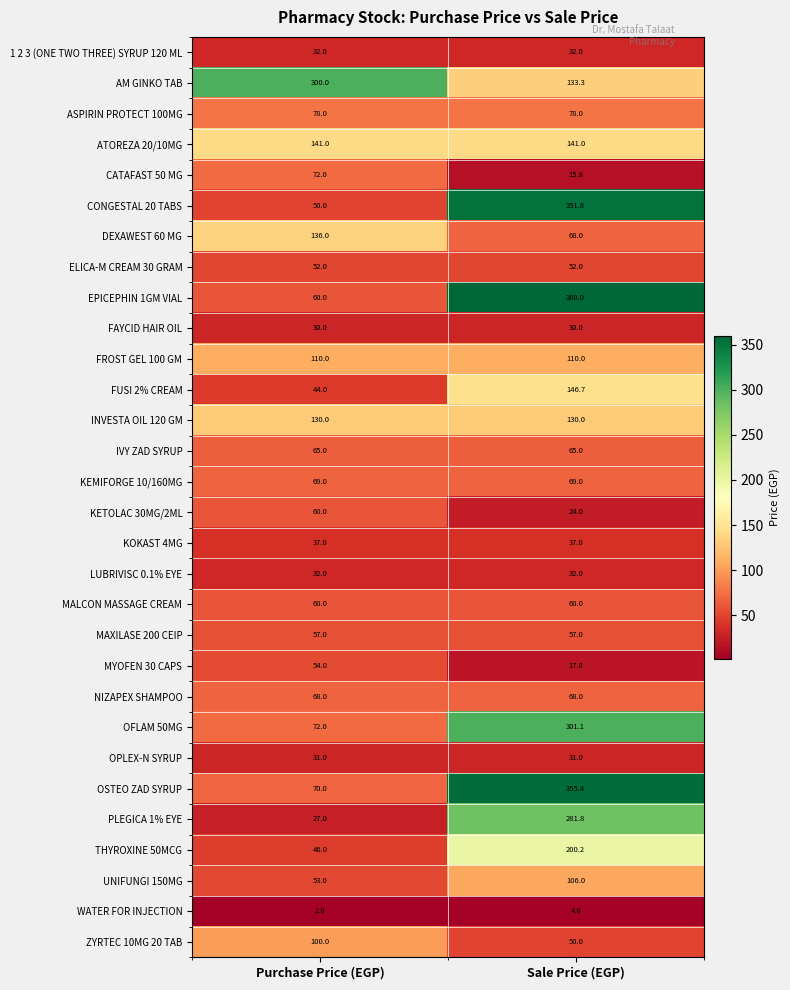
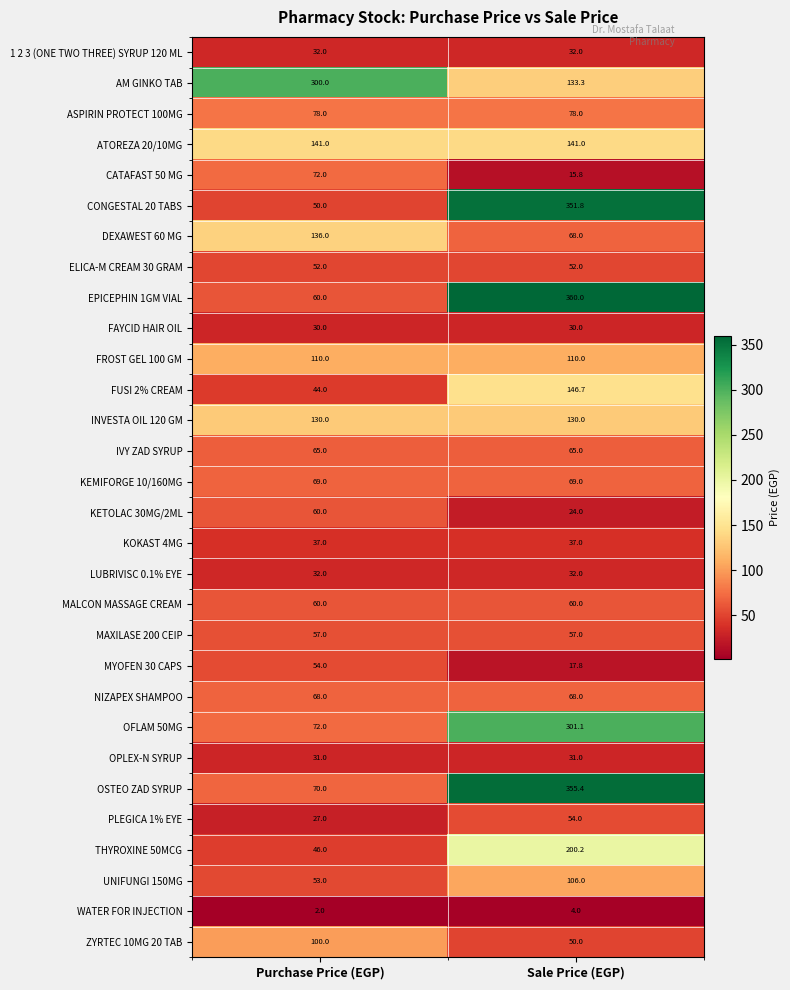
  {
    "1 2 3 (ONE TWO THREE) SYRUP 120 ML": {
      "Purchase Price (EGP)": 32.0,
      "Sale Price (EGP)": 32.0
    },
    "AM GINKO TAB": {
      "Purchase Price (EGP)": 300.0,
      "Sale Price (EGP)": 133.3
    },
    "ASPIRIN PROTECT 100MG": {
      "Purchase Price (EGP)": 78.0,
      "Sale Price (EGP)": 78.0
    },
    "ATOREZA 20/10MG": {
      "Purchase Price (EGP)": 141.0,
      "Sale Price (EGP)": 141.0
    },
    "CATAFAST 50 MG": {
      "Purchase Price (EGP)": 72.0,
      "Sale Price (EGP)": 15.8
    },
    "CONGESTAL 20 TABS": {
      "Purchase Price (EGP)": 50.0,
      "Sale Price (EGP)": 351.8
    },
    "DEXAWEST 60 MG": {
      "Purchase Price (EGP)": 136.0,
      "Sale Price (EGP)": 68.0
    },
    "ELICA-M CREAM 30 GRAM": {
      "Purchase Price (EGP)": 52.0,
      "Sale Price (EGP)": 52.0
    },
    "EPICEPHIN 1GM VIAL": {
      "Purchase Price (EGP)": 60.0,
      "Sale Price (EGP)": 360.0
    },
    "FAYCID HAIR OIL": {
      "Purchase Price (EGP)": 30.0,
      "Sale Price (EGP)": 30.0
    },
    "FROST GEL 100 GM": {
      "Purchase Price (EGP)": 110.0,
      "Sale Price (EGP)": 110.0
    },
    "FUSI 2% CREAM": {
      "Purchase Price (EGP)": 44.0,
      "Sale Price (EGP)": 146.7
    },
    "INVESTA OIL 120 GM": {
      "Purchase Price (EGP)": 130.0,
      "Sale Price (EGP)": 130.0
    },
    "IVY ZAD SYRUP": {
      "Purchase Price (EGP)": 65.0,
      "Sale Price (EGP)": 65.0
    },
    "KEMIFORGE 10/160MG": {
      "Purchase Price (EGP)": 69.0,
      "Sale Price (EGP)": 69.0
    },
    "KETOLAC 30MG/2ML": {
      "Purchase Price (EGP)": 60.0,
      "Sale Price (EGP)": 24.0
    },
    "KOKAST 4MG": {
      "Purchase Price (EGP)": 37.0,
      "Sale Price (EGP)": 37.0
    },
    "LUBRIVISC 0.1% EYE": {
      "Purchase Price (EGP)": 32.0,
      "Sale Price (EGP)": 32.0
    },
    "MALCON MASSAGE CREAM": {
      "Purchase Price (EGP)": 60.0,
      "Sale Price (EGP)": 60.0
    },
    "MAXILASE 200 CEIP": {
      "Purchase Price (EGP)": 57.0,
      "Sale Price (EGP)": 57.0
    },
    "MYOFEN 30 CAPS": {
      "Purchase Price (EGP)": 54.0,
      "Sale Price (EGP)": 17.8
    },
    "NIZAPEX SHAMPOO": {
      "Purchase Price (EGP)": 68.0,
      "Sale Price (EGP)": 68.0
    },
    "OFLAM 50MG": {
      "Purchase Price (EGP)": 72.0,
      "Sale Price (EGP)": 301.1
    },
    "OPLEX-N SYRUP": {
      "Purchase Price (EGP)": 31.0,
      "Sale Price (EGP)": 31.0
    },
    "OSTEO ZAD SYRUP": {
      "Purchase Price (EGP)": 70.0,
      "Sale Price (EGP)": 355.4
    },
    "PLEGICA 1% EYE": {
      "Purchase Price (EGP)": 27.0,
-     "Sale Price (EGP)": 281.8
+     "Sale Price (EGP)": 54.0
    },
    "THYROXINE 50MCG": {
      "Purchase Price (EGP)": 46.0,
      "Sale Price (EGP)": 200.2
    },
    "UNIFUNGI 150MG": {
      "Purchase Price (EGP)": 53.0,
      "Sale Price (EGP)": 106.0
    },
    "WATER FOR INJECTION": {
      "Purchase Price (EGP)": 2.0,
      "Sale Price (EGP)": 4.0
    },
    "ZYRTEC 10MG 20 TAB": {
      "Purchase Price (EGP)": 100.0,
      "Sale Price (EGP)": 50.0
    }
  }
